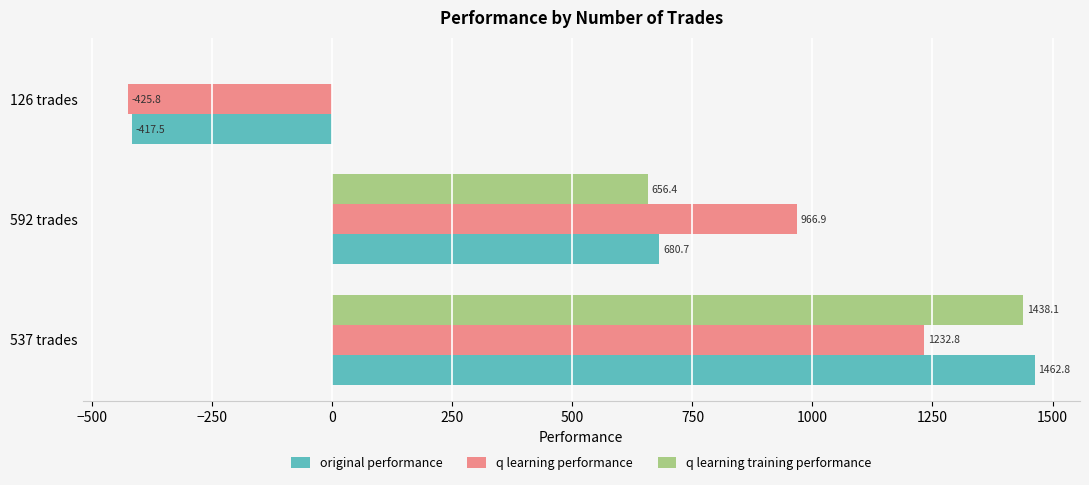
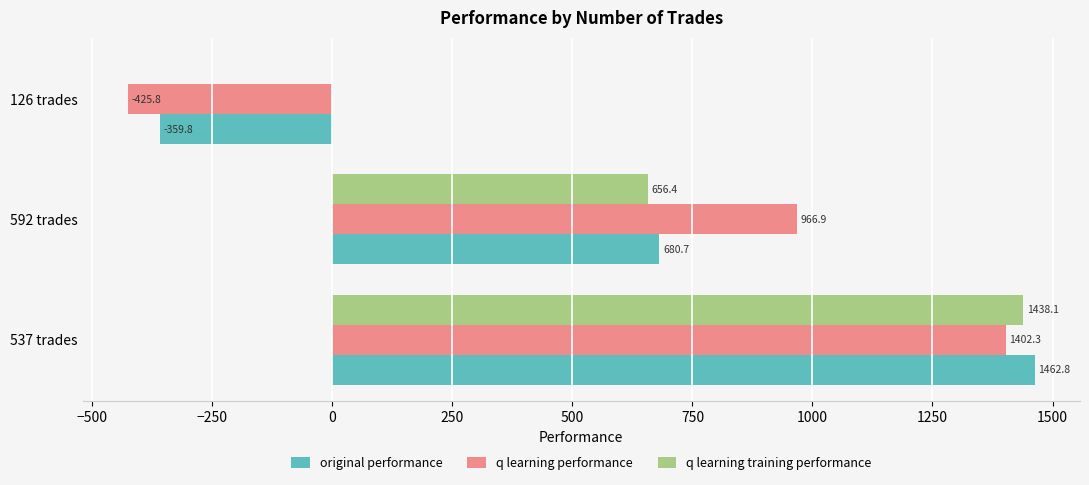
  {
    "original performance": {
-     "126 trades": -417.5,
+     "126 trades": -359.8,
      "592 trades": 680.7,
      "537 trades": 1462.8
    },
    "q learning performance": {
      "126 trades": -425.8,
      "592 trades": 966.9,
-     "537 trades": 1232.8
+     "537 trades": 1402.3
    },
    "q learning training performance": {
      "592 trades": 656.4,
      "537 trades": 1438.1
    }
  }
